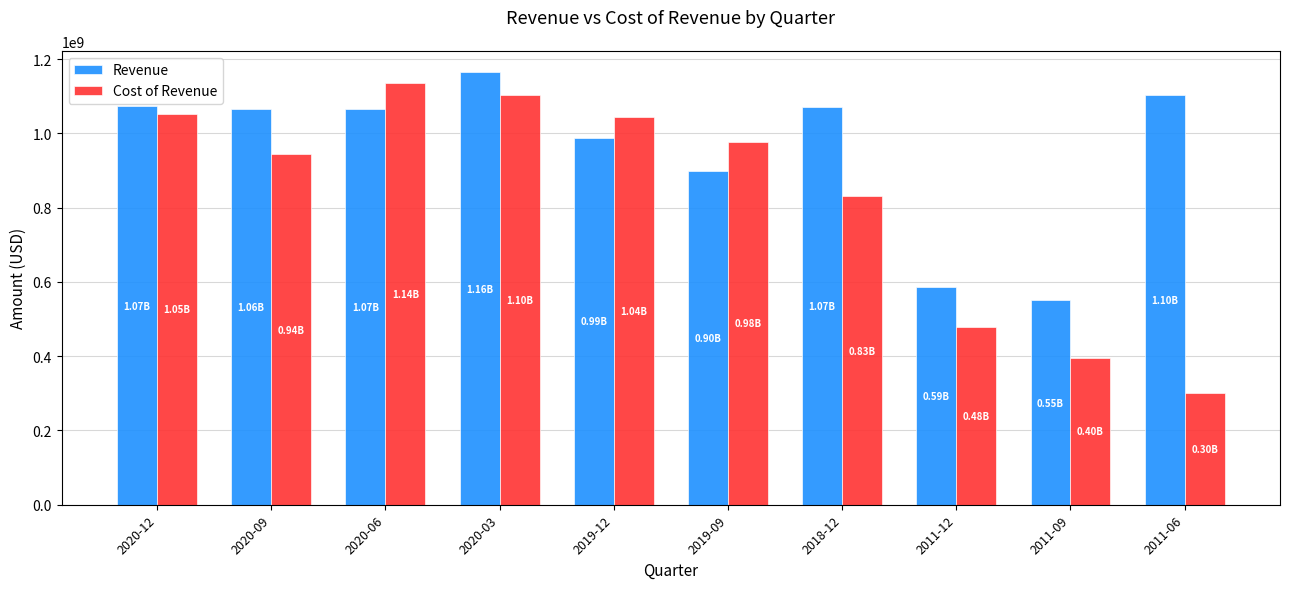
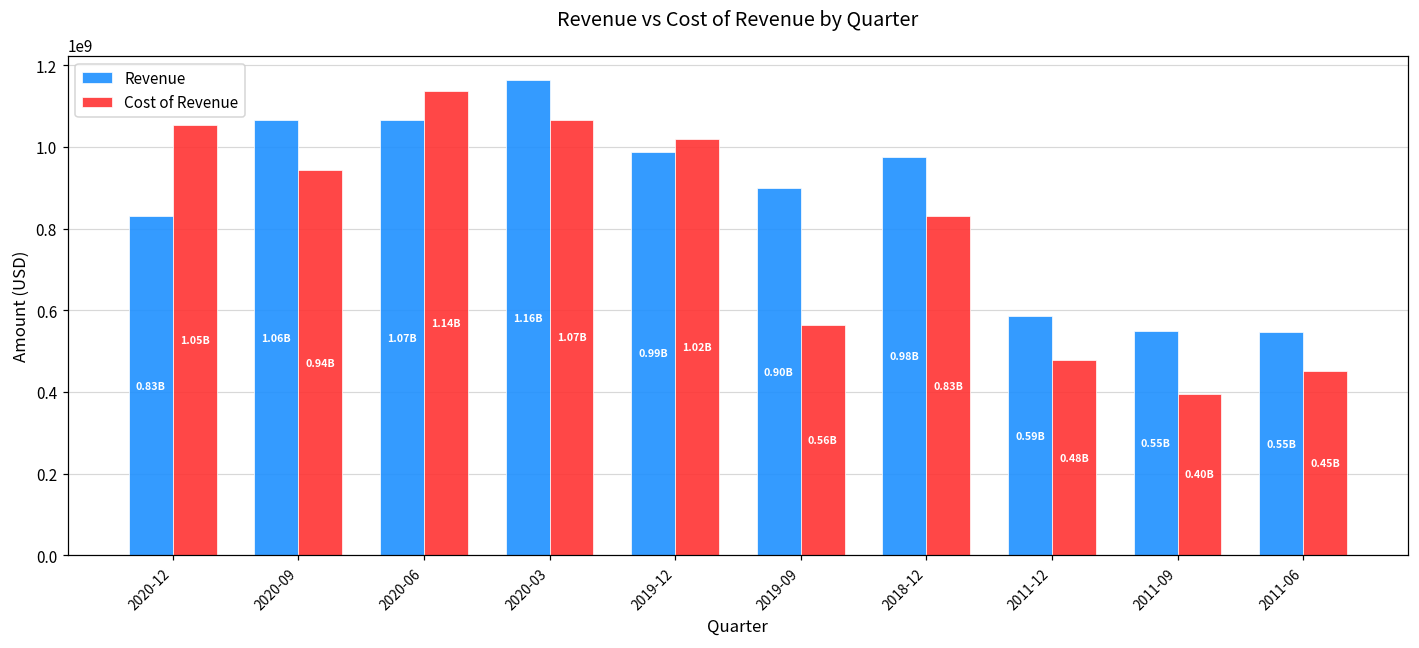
  {
    "Revenue": {
-     "2020-12": "1.07B",
+     "2020-12": "0.83B",
      "2020-09": "1.06B",
      "2020-06": "1.07B",
      "2020-03": "1.16B",
      "2019-12": "0.99B",
      "2019-09": "0.90B",
-     "2018-12": "1.07B",
+     "2018-12": "0.98B",
      "2011-12": "0.59B",
      "2011-09": "0.55B",
-     "2011-06": "1.10B"
+     "2011-06": "0.55B"
    },
    "Cost of Revenue": {
      "2020-12": "1.05B",
      "2020-09": "0.94B",
      "2020-06": "1.14B",
-     "2020-03": "1.10B",
-     "2019-12": "1.04B",
-     "2019-09": "0.98B",
+     "2020-03": "1.07B",
+     "2019-12": "1.02B",
+     "2019-09": "0.56B",
      "2018-12": "0.83B",
      "2011-12": "0.48B",
      "2011-09": "0.40B",
-     "2011-06": "0.30B"
+     "2011-06": "0.45B"
    }
  }
